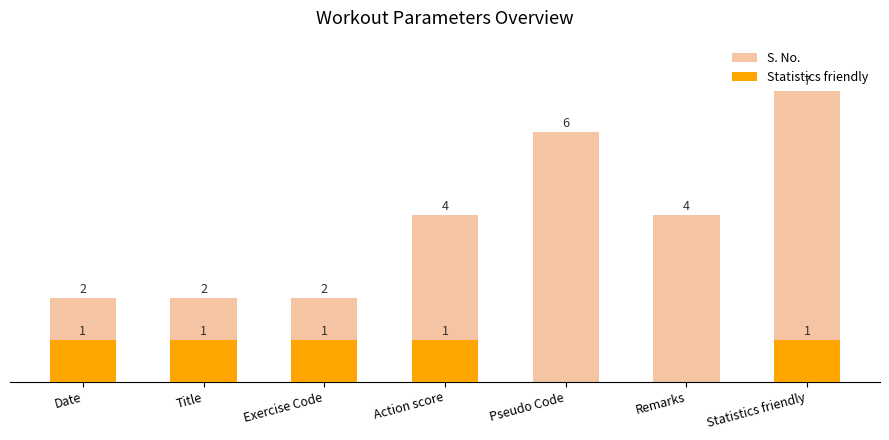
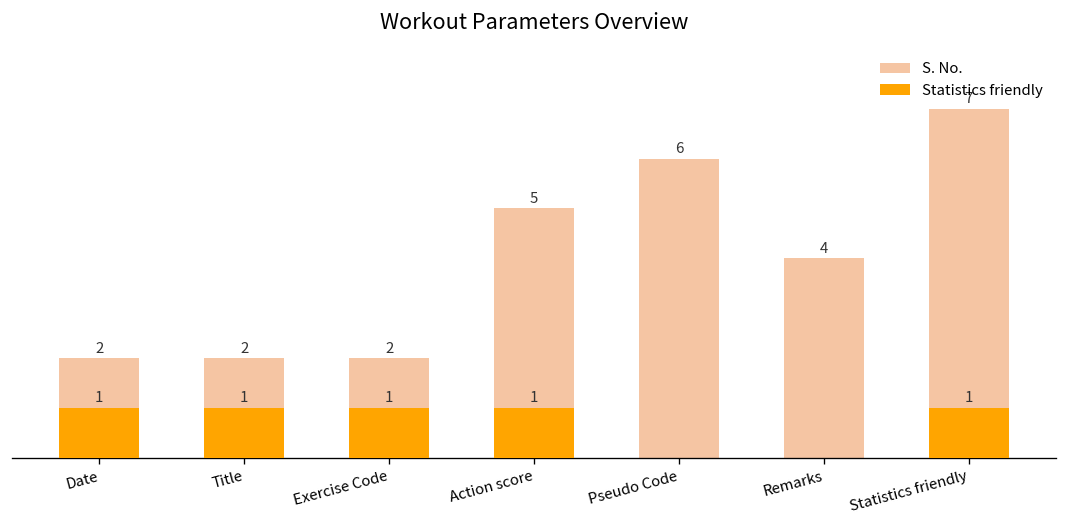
  {
    "S. No.": {
      "Date": 2,
      "Title": 2,
      "Exercise Code": 2,
-     "Action score": 4,
+     "Action score": 5,
      "Pseudo Code": 6,
      "Remarks": 4,
      "Statistics friendly": 7
    }
  }
